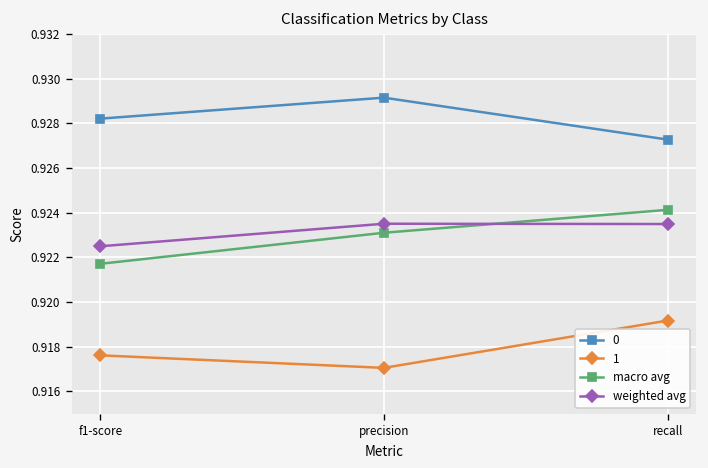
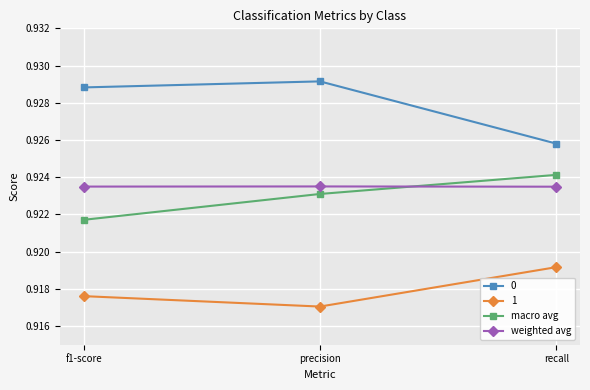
  {
    "0": {
-     "f1-score": 0.9282,
+     "f1-score": 0.9288,
      "precision": 0.9291,
-     "recall": 0.9273
+     "recall": 0.9258
    },
    "1": {
      "f1-score": 0.9176,
      "precision": 0.9171,
      "recall": 0.9192
    },
    "macro avg": {
      "f1-score": 0.9217,
      "precision": 0.9231,
      "recall": 0.9241
    },
    "weighted avg": {
-     "f1-score": 0.9225,
+     "f1-score": 0.9235,
      "precision": 0.9235,
      "recall": 0.9235
    }
  }
